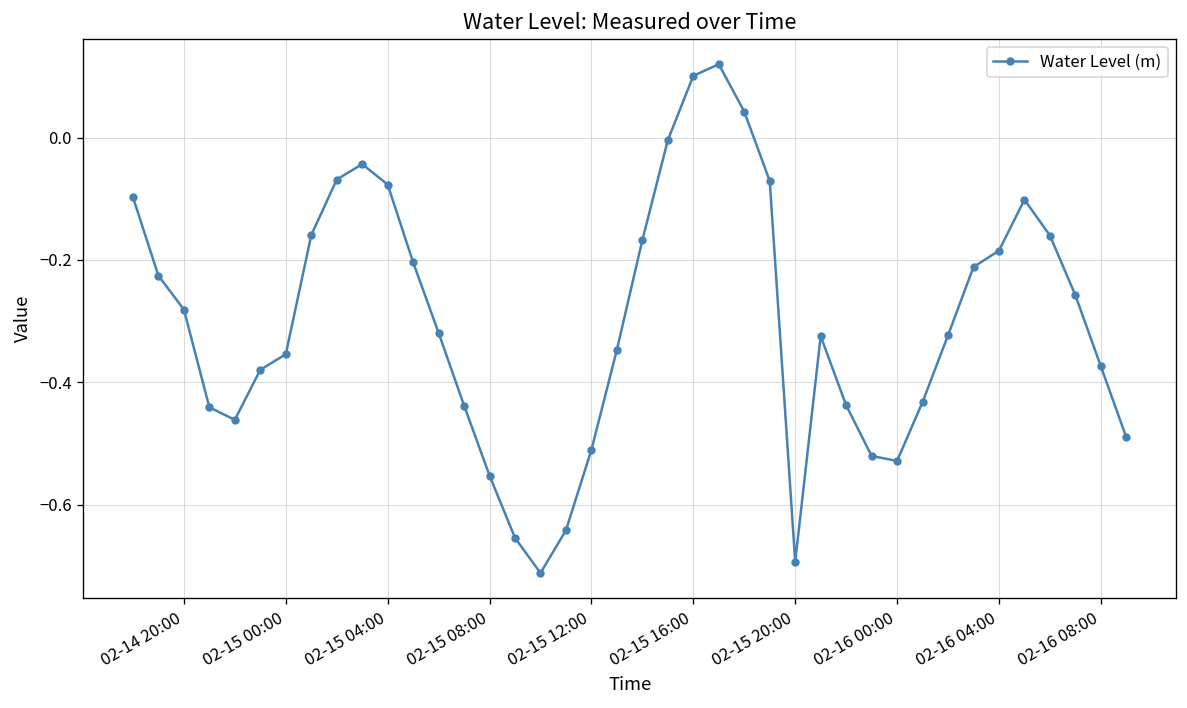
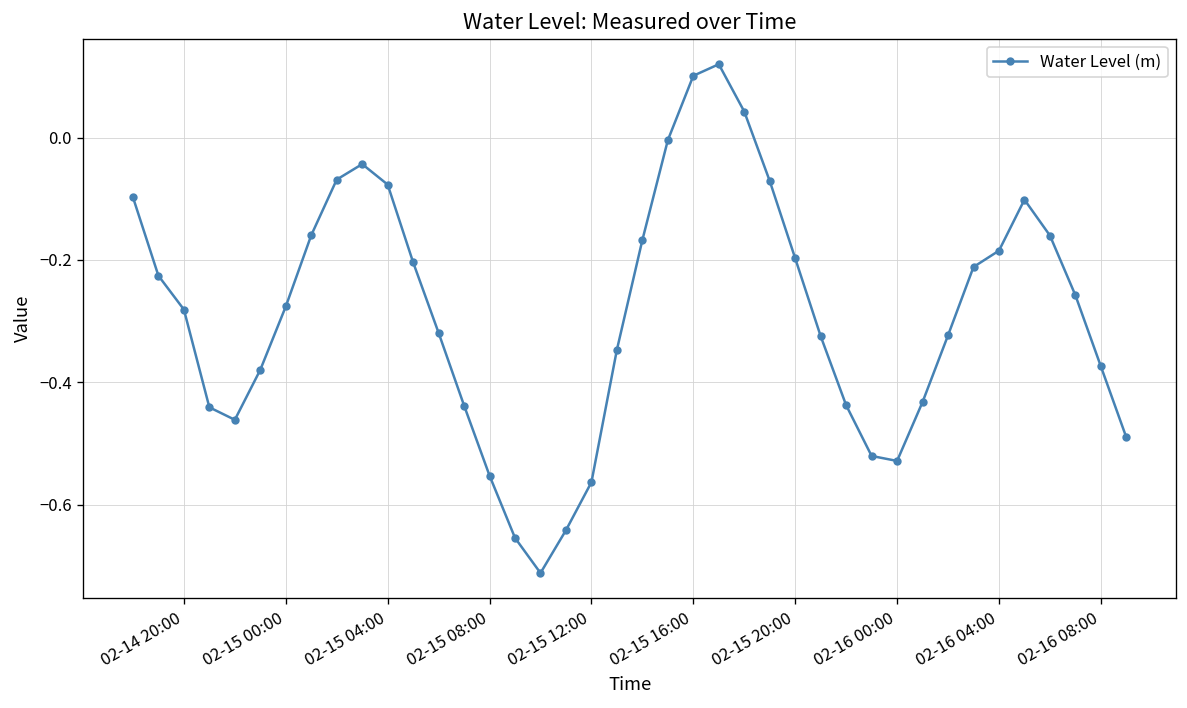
  {
    "02-14 20:00": -0.28,
-   "02-15 00:00": -0.35,
+   "02-15 00:00": -0.28,
    "02-15 04:00": -0.08,
    "02-15 08:00": -0.55,
-   "02-15 12:00": -0.51,
+   "02-15 12:00": -0.56,
    "02-15 16:00": 0.10,
-   "02-15 20:00": -0.69,
+   "02-15 20:00": -0.20,
    "02-16 00:00": -0.53,
    "02-16 04:00": -0.18,
    "02-16 08:00": -0.37
  }
